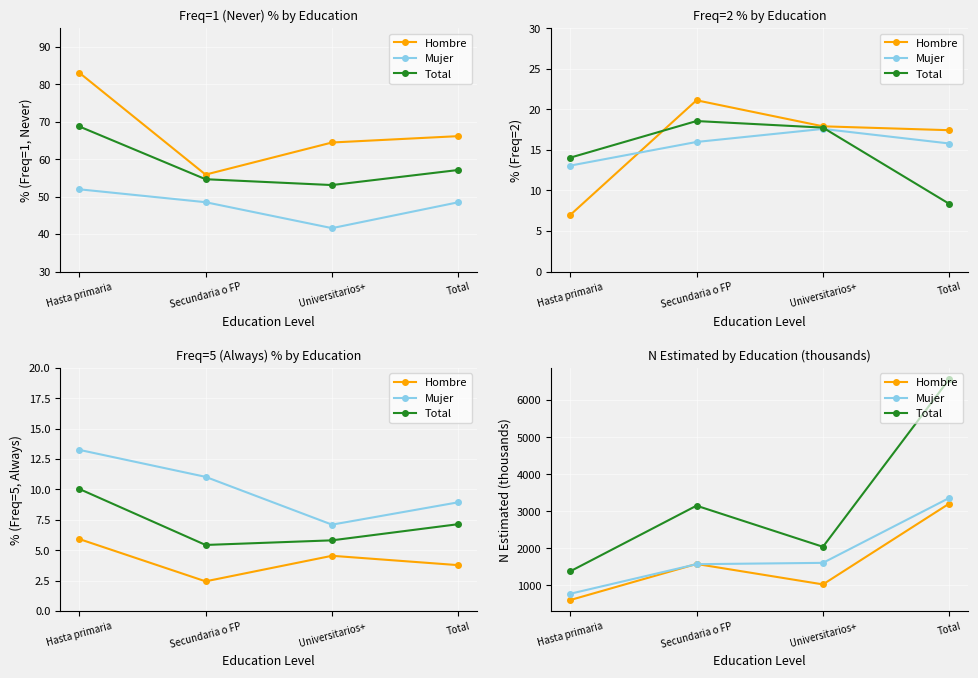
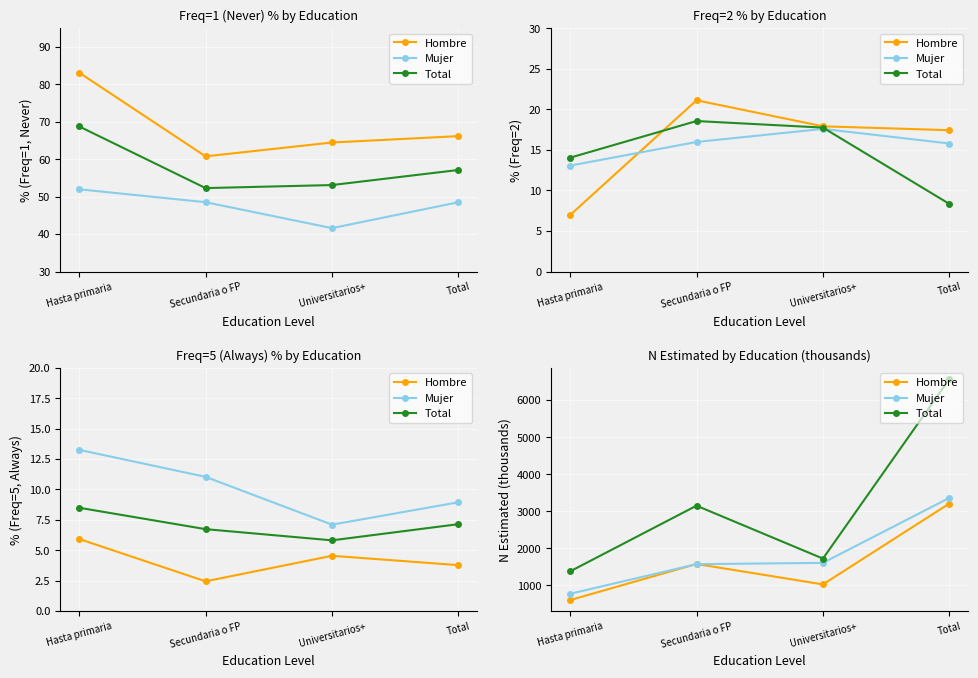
  {
    "Freq=1 (Never) % by Education": {
      "Hombre": {
        "Hasta primaria": 83,
-       "Secundaria o FP": 56,
+       "Secundaria o FP": 61,
        "Universitarios+": 64,
        "Total": 66
      },
      "Mujer": {
        "Hasta primaria": 52,
        "Secundaria o FP": 49,
        "Universitarios+": 42,
        "Total": 49
      },
      "Total": {
        "Hasta primaria": 69,
-       "Secundaria o FP": 55,
+       "Secundaria o FP": 52,
        "Universitarios+": 53,
        "Total": 57
      }
    },
    "Freq=2 % by Education": {
      "Hombre": {
        "Hasta primaria": 7,
        "Secundaria o FP": 21,
        "Total": 17
      },
      "Mujer": {
        "Hasta primaria": 13,
        "Secundaria o FP": 16,
        "Total": 16
      },
      "Total": {
        "Hasta primaria": 14,
        "Secundaria o FP": 19,
        "Total": 8
      }
    },
    "Freq=5 (Always) % by Education": {
      "Hombre": {
        "Hasta primaria": 5.9,
        "Secundaria o FP": 2.5,
        "Universitarios+": 4.6,
        "Total": 3.8
      },
      "Mujer": {
        "Hasta primaria": 13.3,
        "Secundaria o FP": 11.0,
        "Universitarios+": 7.1,
        "Total": 9.0
      },
      "Total": {
-       "Hasta primaria": 10.1,
-       "Secundaria o FP": 5.4,
+       "Hasta primaria": 8.5,
+       "Secundaria o FP": 6.7,
        "Universitarios+": 5.8,
        "Total": 7.2
      }
    },
    "N Estimated by Education (thousands)": {
      "Hombre": {
        "Hasta primaria": 600,
        "Universitarios+": 1000,
        "Total": 3200
      },
      "Mujer": {
        "Hasta primaria": 800,
        "Universitarios+": 1600,
        "Total": 3400
      },
      "Total": {
        "Hasta primaria": 1400,
        "Secundaria o FP": 3200,
-       "Universitarios+": 2000
+       "Universitarios+": 1700
      }
    }
  }
